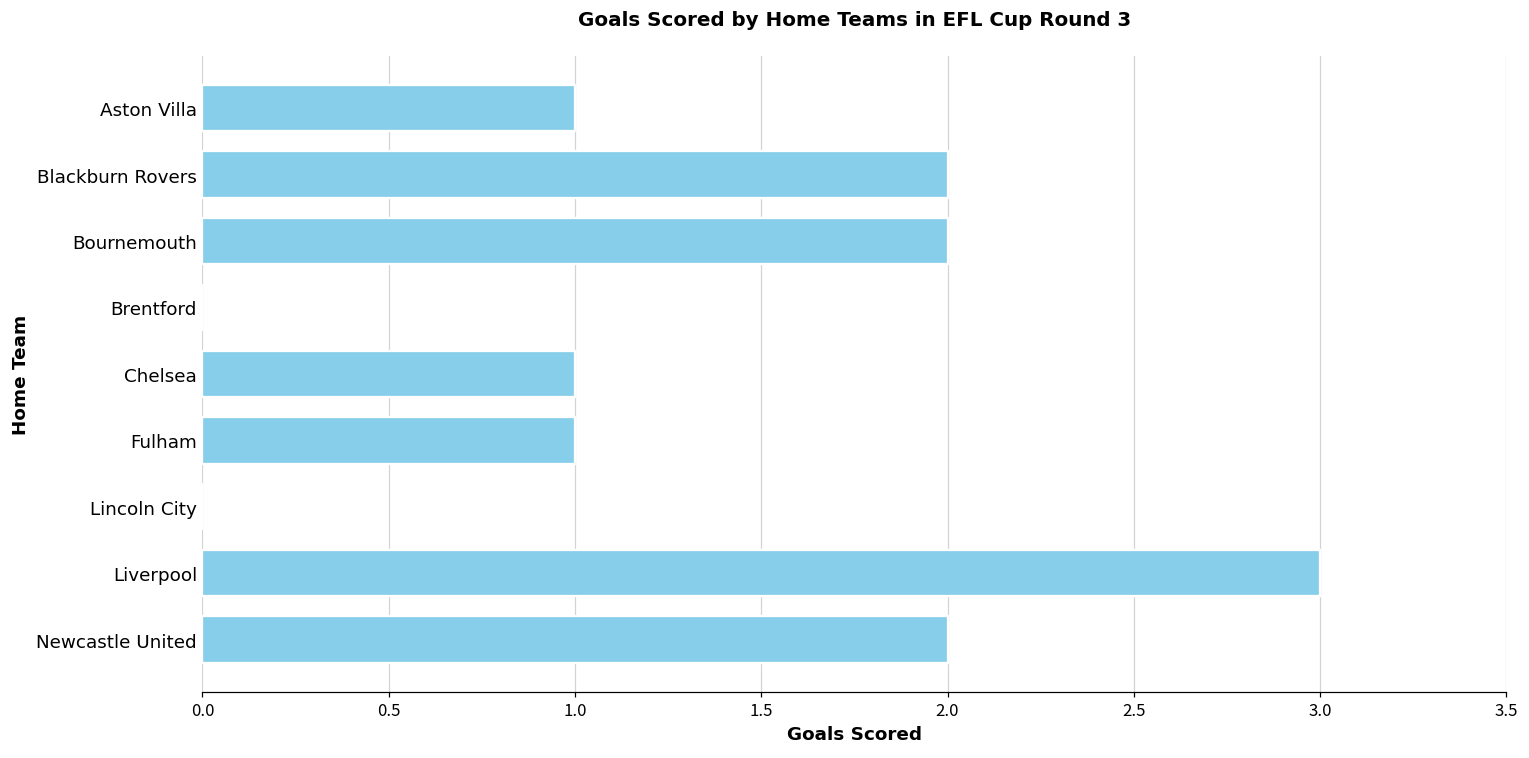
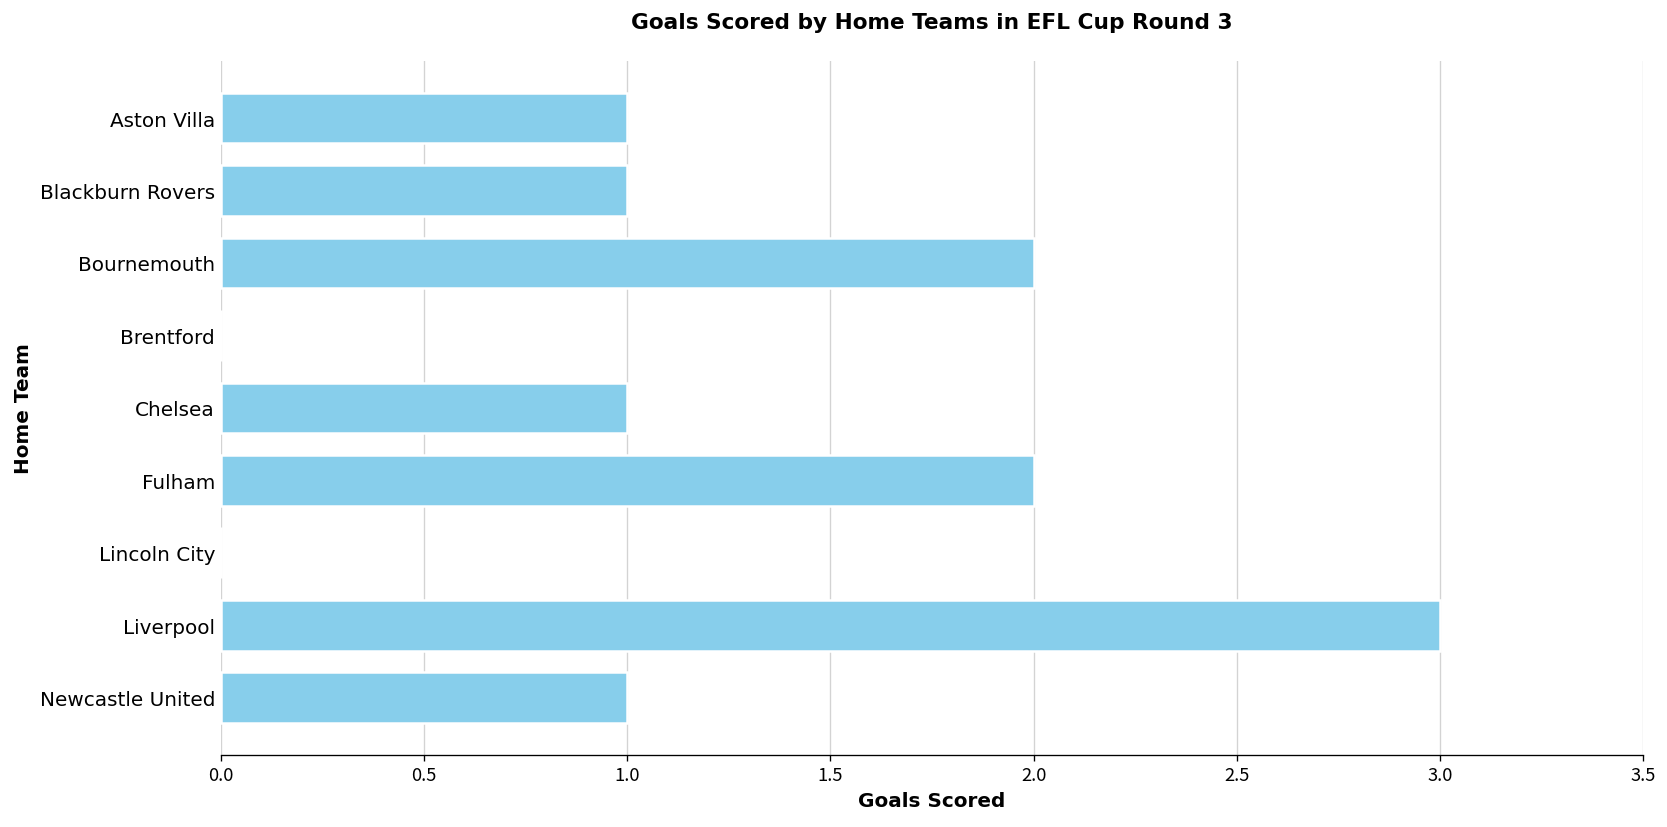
  {
    "Aston Villa": 1,
-   "Blackburn Rovers": 2,
+   "Blackburn Rovers": 1,
    "Bournemouth": 2,
    "Brentford": 0,
    "Chelsea": 1,
-   "Fulham": 1,
+   "Fulham": 2,
    "Lincoln City": 0,
    "Liverpool": 3,
-   "Newcastle United": 2
+   "Newcastle United": 1
  }
